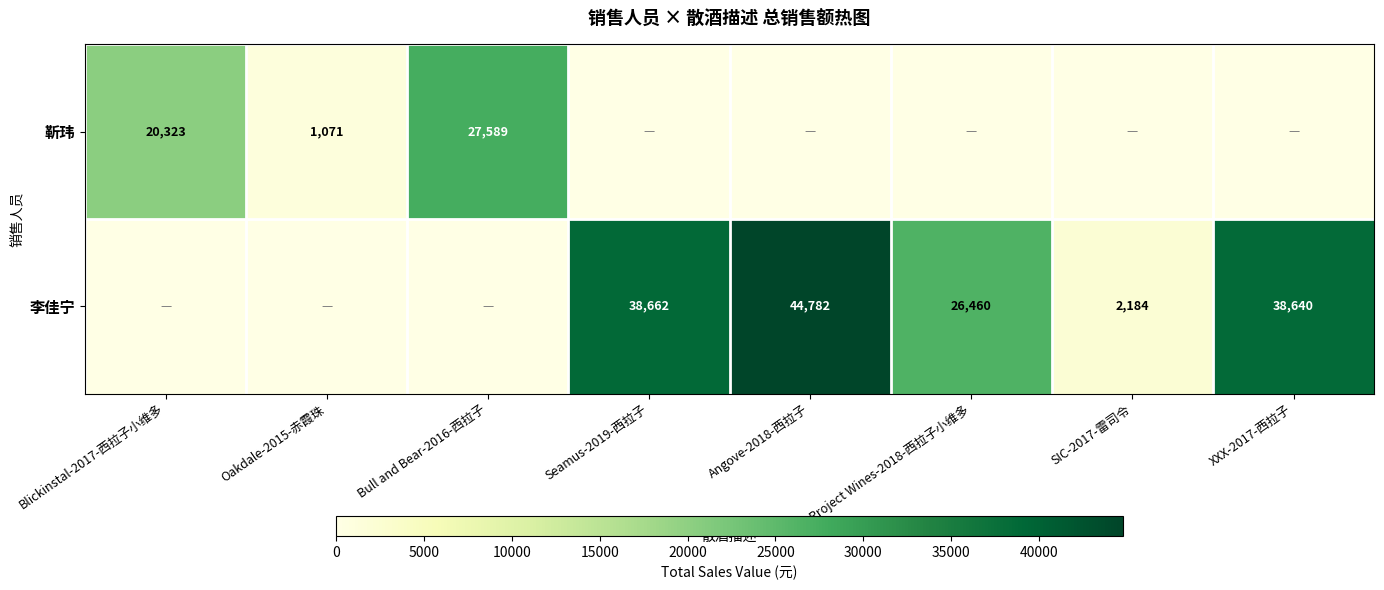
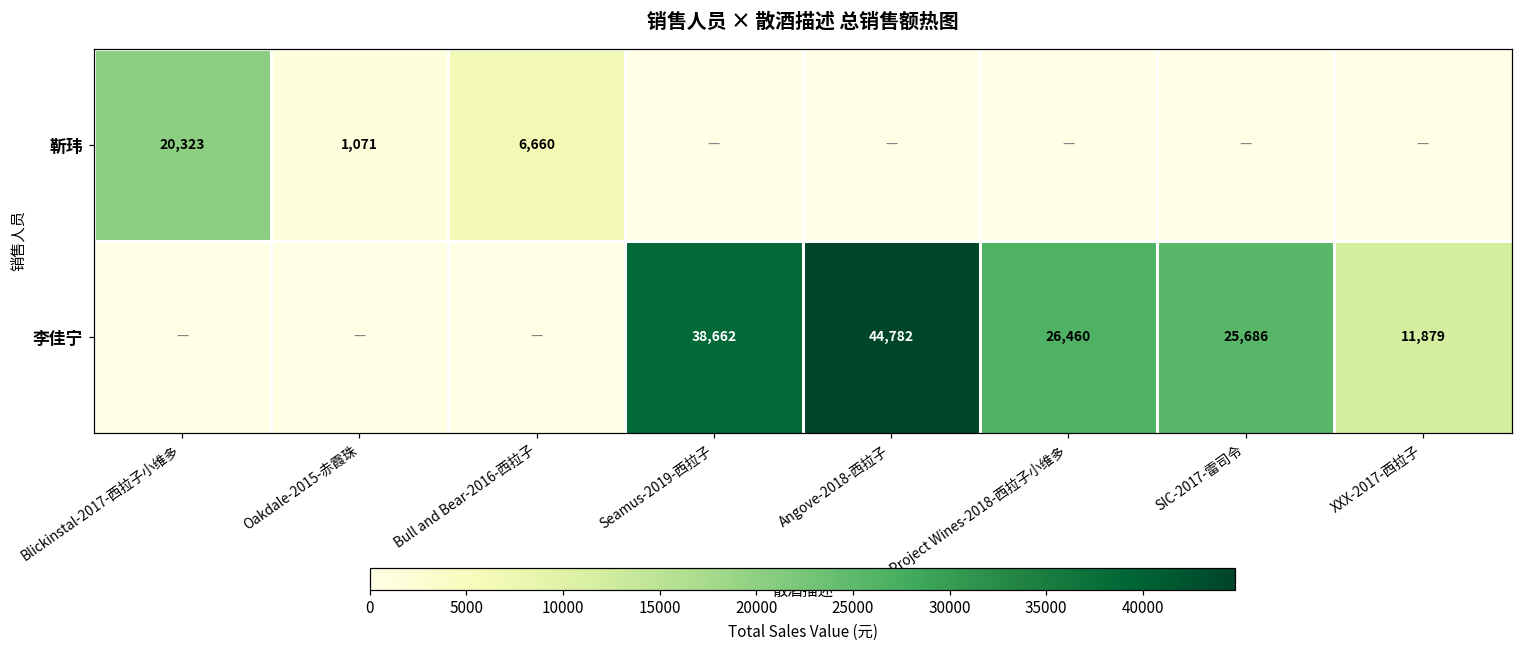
  {
    "靳玮": {
      "Blickinstal-2017-西拉子小维多": "20,323",
      "Oakdale-2015-赤霞珠": "1,071",
-     "Bull and Bear-2016-西拉子": "27,589"
+     "Bull and Bear-2016-西拉子": "6,660"
    },
    "李佳宁": {
      "Seamus-2019-西拉子": "38,662",
      "Angove-2018-西拉子": "44,782",
      "Project Wines-2018-西拉子小维多": "26,460",
-     "SIC-2017-雷司令": "2,184",
-     "XXX-2017-西拉子": "38,640"
+     "SIC-2017-雷司令": "25,686",
+     "XXX-2017-西拉子": "11,879"
    }
  }
